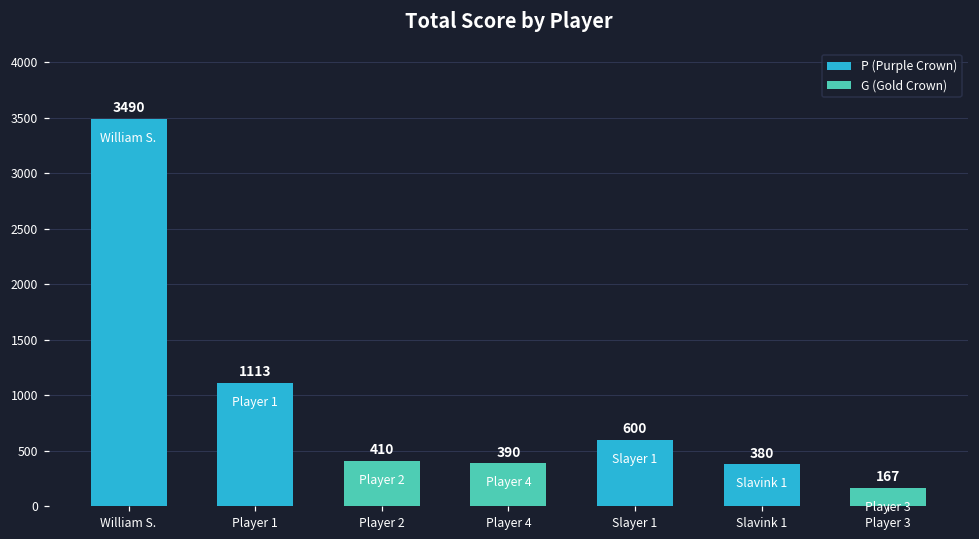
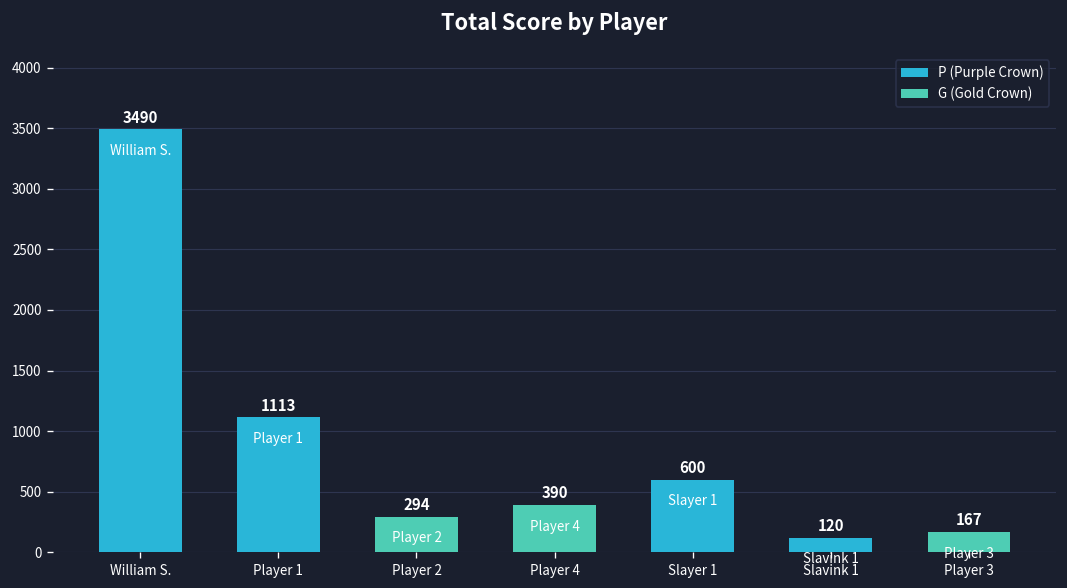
  {
    "William S.": 3490,
    "Player 1": 1113,
-   "Player 2": 410,
+   "Player 2": 294,
    "Player 4": 390,
    "Slayer 1": 600,
-   "Slavink 1": 380,
+   "Slavink 1": 120,
    "Player 3": 167
  }
